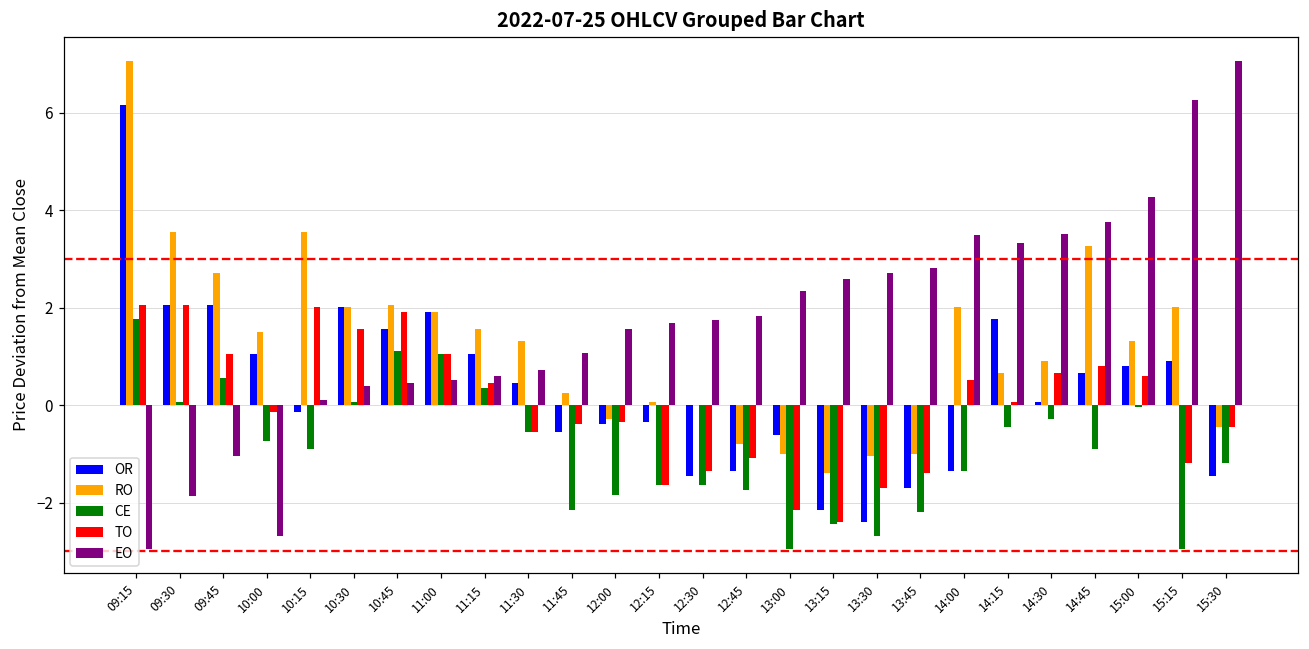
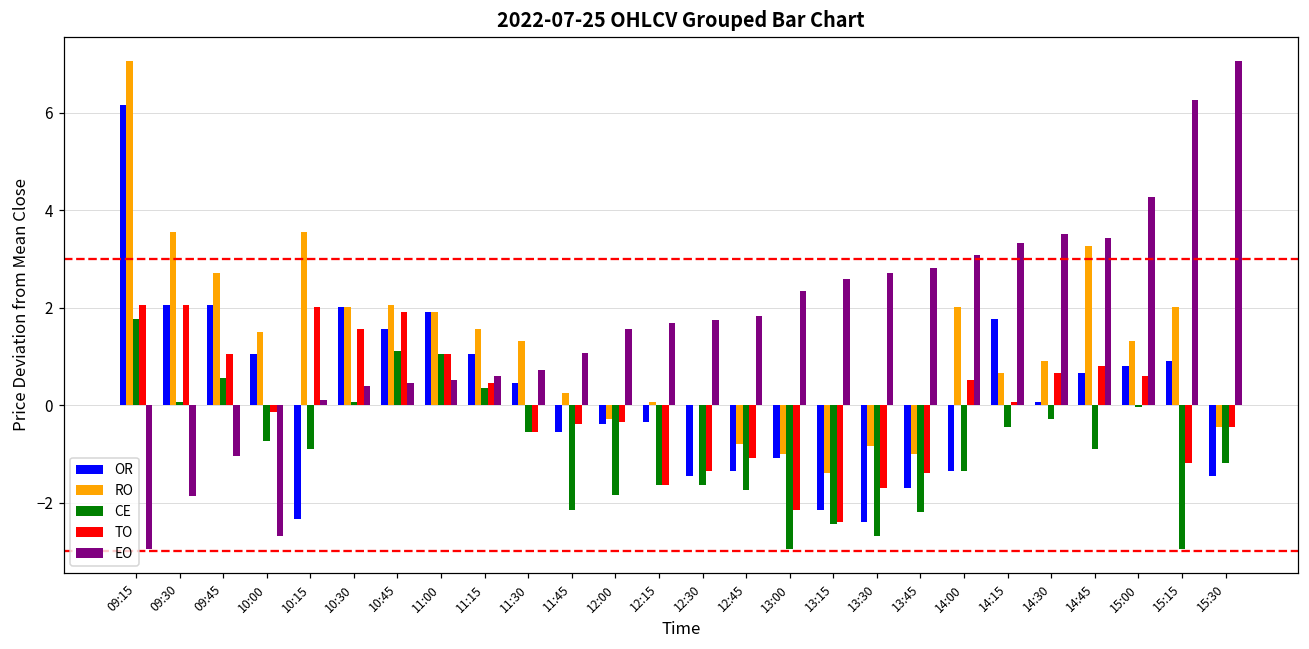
  {
    "OR": {
      "09:15": 6.2,
      "09:30": 2.1,
      "09:45": 2.1,
      "10:00": 1.1,
-     "10:15": -0.1,
+     "10:15": -2.3,
      "10:30": 2.0,
      "10:45": 1.6,
      "11:00": 1.9,
      "11:15": 1.1,
      "11:30": 0.5,
      "11:45": -0.5,
      "12:00": -0.4,
      "12:15": -0.3,
      "12:30": -1.4,
      "12:45": -1.3,
-     "13:00": -0.6,
+     "13:00": -1.1,
      "13:15": -2.1,
      "13:30": -2.4,
      "13:45": -1.7,
      "14:00": -1.3,
      "14:15": 1.8,
      "14:45": 0.7,
      "15:00": 0.8,
      "15:15": 0.9,
      "15:30": -1.5
    },
    "RO": {
      "09:15": 7.1,
      "09:30": 3.6,
      "09:45": 2.7,
      "10:00": 1.5,
      "10:15": 3.6,
      "10:30": 2.0,
      "10:45": 2.1,
      "11:00": 1.9,
      "11:15": 1.6,
      "11:30": 1.3,
      "11:45": 0.3,
      "12:00": -0.3,
      "12:45": -0.8,
      "13:00": -1.0,
      "13:15": -1.4,
-     "13:30": -1.0,
+     "13:30": -0.8,
      "13:45": -1.0,
      "14:00": 2.0,
      "14:15": 0.7,
      "14:30": 0.9,
      "14:45": 3.3,
      "15:00": 1.3,
      "15:15": 2.0,
      "15:30": -0.4
    },
    "CE": {
      "09:15": 1.8,
      "09:45": 0.6,
      "10:00": -0.7,
      "10:15": -0.9,
      "10:45": 1.1,
      "11:00": 1.1,
      "11:15": 0.4,
      "11:30": -0.5,
      "11:45": -2.1,
      "12:00": -1.8,
      "12:15": -1.6,
      "12:30": -1.6,
      "12:45": -1.7,
      "13:00": -2.9,
      "13:15": -2.4,
      "13:30": -2.7,
      "13:45": -2.2,
      "14:00": -1.3,
      "14:15": -0.4,
      "14:30": -0.3,
      "14:45": -0.9,
      "15:15": -2.9,
      "15:30": -1.2
    },
    "TO": {
      "09:15": 2.1,
      "09:30": 2.1,
      "09:45": 1.1,
      "10:00": -0.1,
      "10:15": 2.0,
      "10:30": 1.6,
      "10:45": 1.9,
      "11:00": 1.1,
      "11:15": 0.5,
      "11:30": -0.5,
      "11:45": -0.4,
      "12:00": -0.3,
      "12:15": -1.6,
      "12:30": -1.3,
      "12:45": -1.1,
      "13:00": -2.1,
      "13:15": -2.4,
      "13:30": -1.7,
      "13:45": -1.4,
      "14:00": 0.5,
      "14:30": 0.7,
      "14:45": 0.8,
      "15:00": 0.6,
      "15:15": -1.2,
      "15:30": -0.4
    },
    "EO": {
      "09:15": -2.9,
      "09:30": -1.9,
      "09:45": -1.0,
      "10:00": -2.7,
      "10:15": 0.1,
      "10:30": 0.4,
      "10:45": 0.4,
      "11:00": 0.5,
      "11:15": 0.6,
      "11:30": 0.7,
      "11:45": 1.1,
      "12:00": 1.6,
      "12:15": 1.7,
      "12:30": 1.7,
      "12:45": 1.8,
      "13:00": 2.3,
      "13:15": 2.6,
      "13:30": 2.7,
      "13:45": 2.8,
-     "14:00": 3.5,
+     "14:00": 3.1,
      "14:15": 3.3,
      "14:30": 3.5,
-     "14:45": 3.7,
+     "14:45": 3.4,
      "15:00": 4.3,
      "15:15": 6.3,
      "15:30": 7.1
    }
  }
